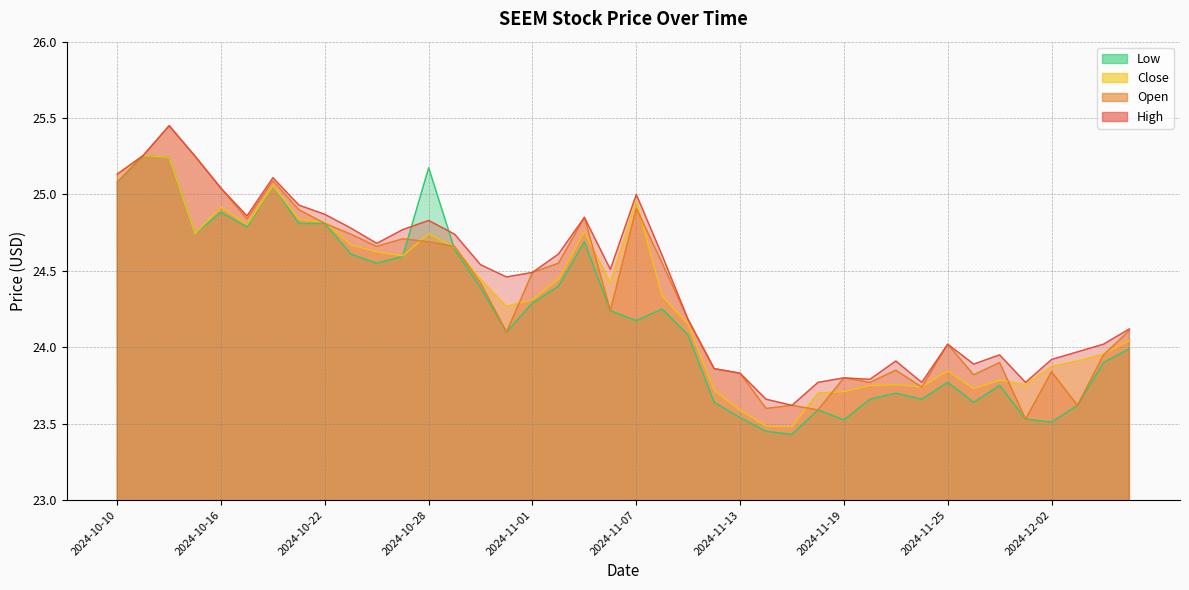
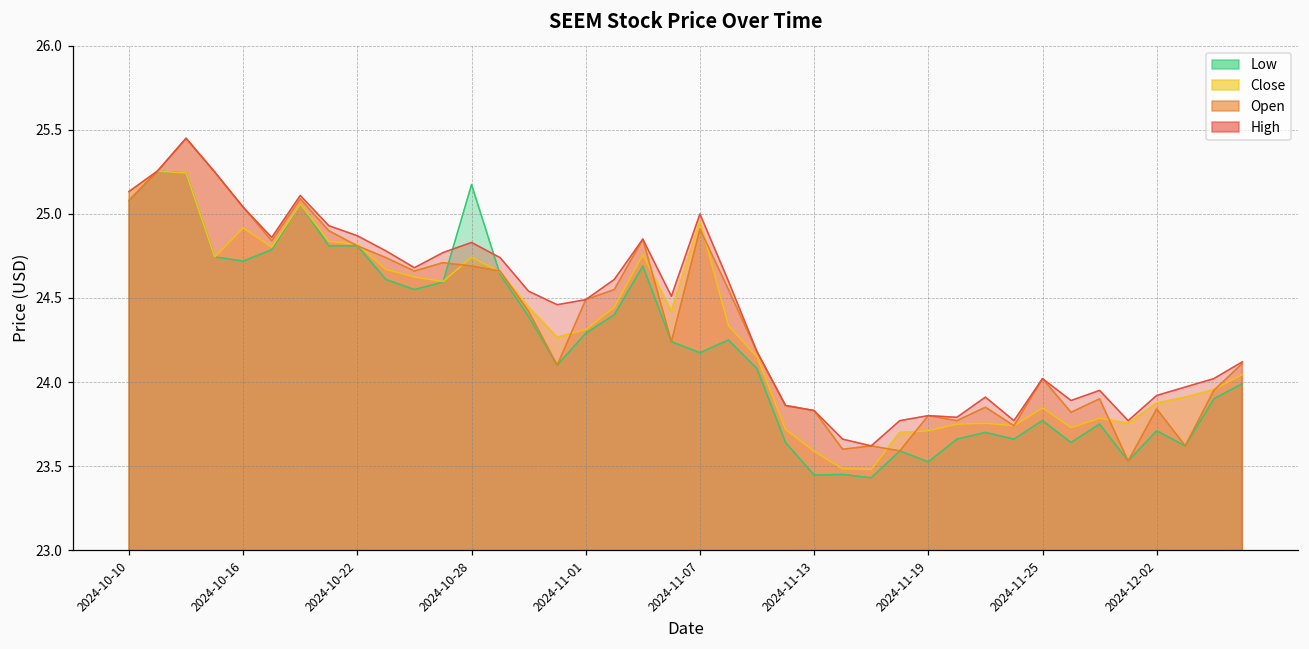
  {
    "Low": {
-     "2024-10-16": 24.88,
+     "2024-10-16": 24.72,
      "2024-10-28": 25.17,
      "2024-11-01": 24.29,
      "2024-11-07": 24.17,
-     "2024-11-13": 23.54,
+     "2024-11-13": 23.45,
      "2024-11-19": 23.52,
      "2024-11-25": 23.77,
-     "2024-12-02": 23.51
+     "2024-12-02": 23.71
    }
  }
